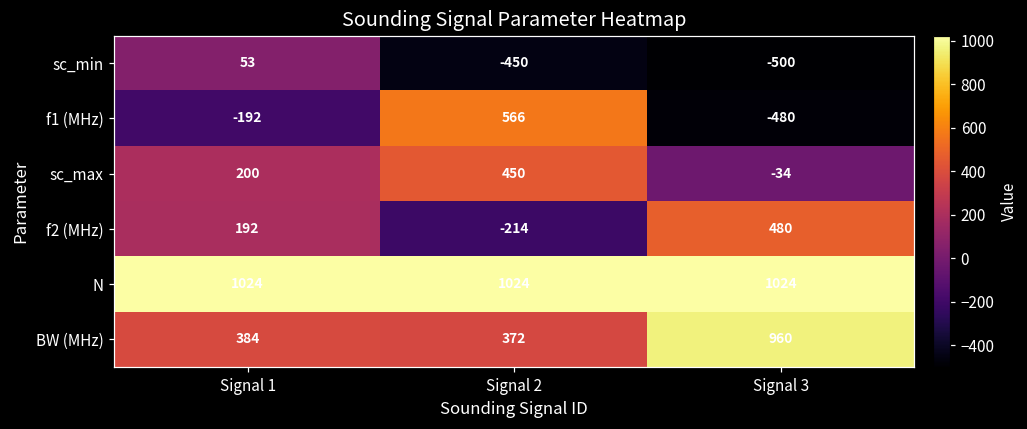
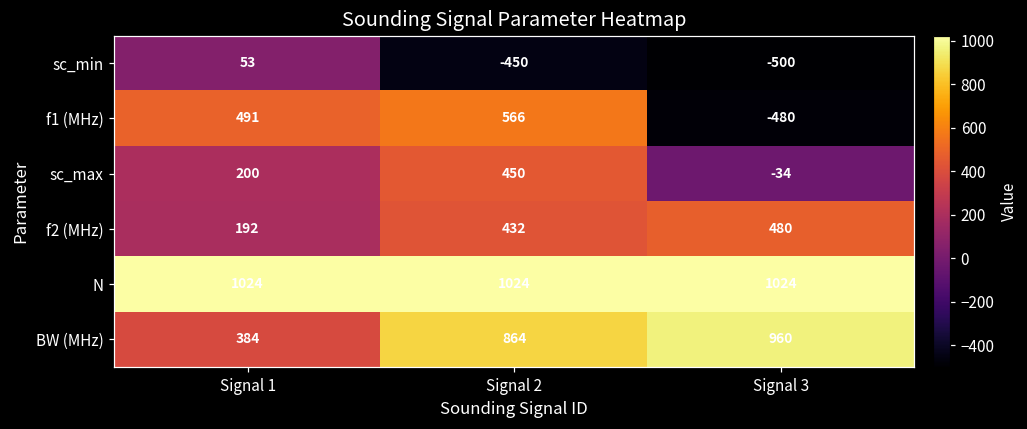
  {
    "sc_min": {
      "Signal 1": 53,
      "Signal 2": -450,
      "Signal 3": -500
    },
    "f1 (MHz)": {
-     "Signal 1": -192,
+     "Signal 1": 491,
      "Signal 2": 566,
      "Signal 3": -480
    },
    "sc_max": {
      "Signal 1": 200,
      "Signal 2": 450,
      "Signal 3": -34
    },
    "f2 (MHz)": {
      "Signal 1": 192,
-     "Signal 2": -214,
+     "Signal 2": 432,
      "Signal 3": 480
    },
    "N": {
      "Signal 1": 1024,
      "Signal 2": 1024,
      "Signal 3": 1024
    },
    "BW (MHz)": {
      "Signal 1": 384,
-     "Signal 2": 372,
+     "Signal 2": 864,
      "Signal 3": 960
    }
  }
